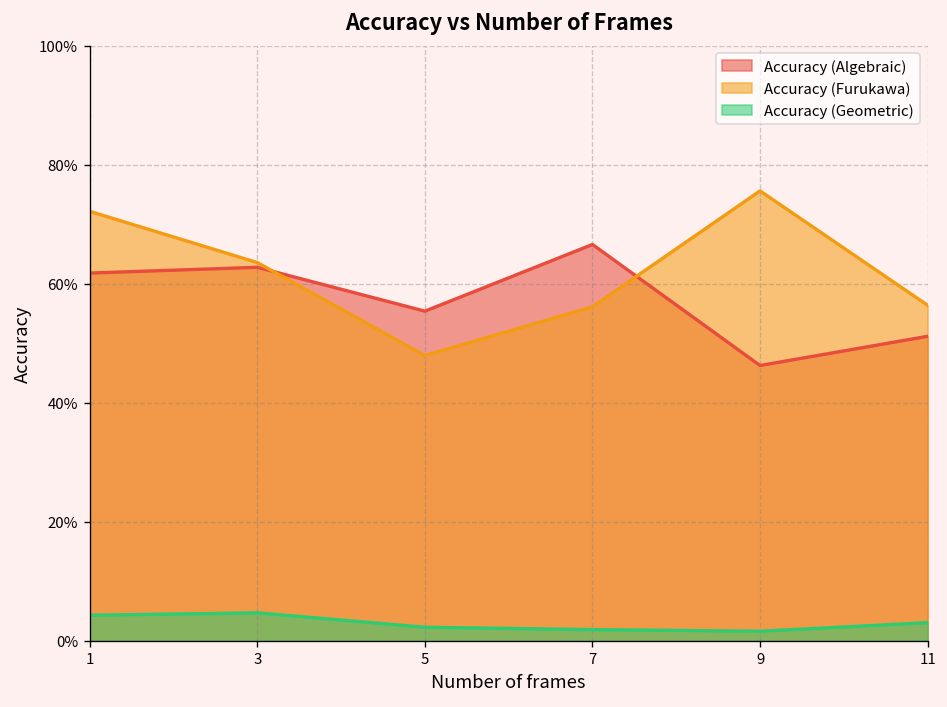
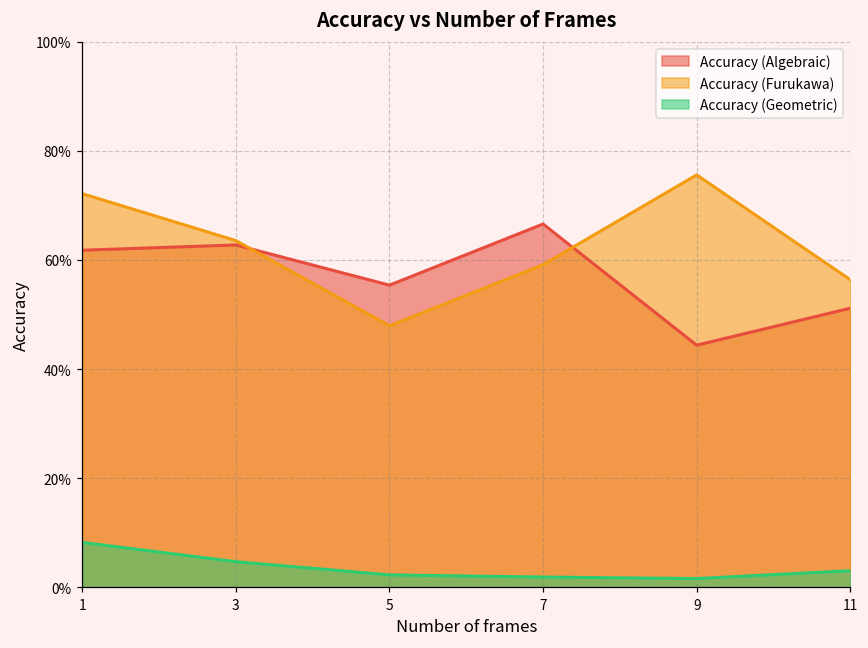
  {
    "Accuracy (Algebraic)": {
      "1": "62%",
      "3": "63%",
      "5": "55%",
      "7": "67%",
-     "9": "46%",
+     "9": "44%",
      "11": "51%"
    },
    "Accuracy (Furukawa)": {
      "1": "72%",
      "3": "64%",
      "5": "48%",
-     "7": "56%",
+     "7": "59%",
      "9": "76%",
      "11": "56%"
    },
    "Accuracy (Geometric)": {
-     "1": "4%",
+     "1": "8%",
      "3": "5%",
      "5": "2%",
      "7": "2%",
      "9": "2%",
      "11": "3%"
    }
  }
